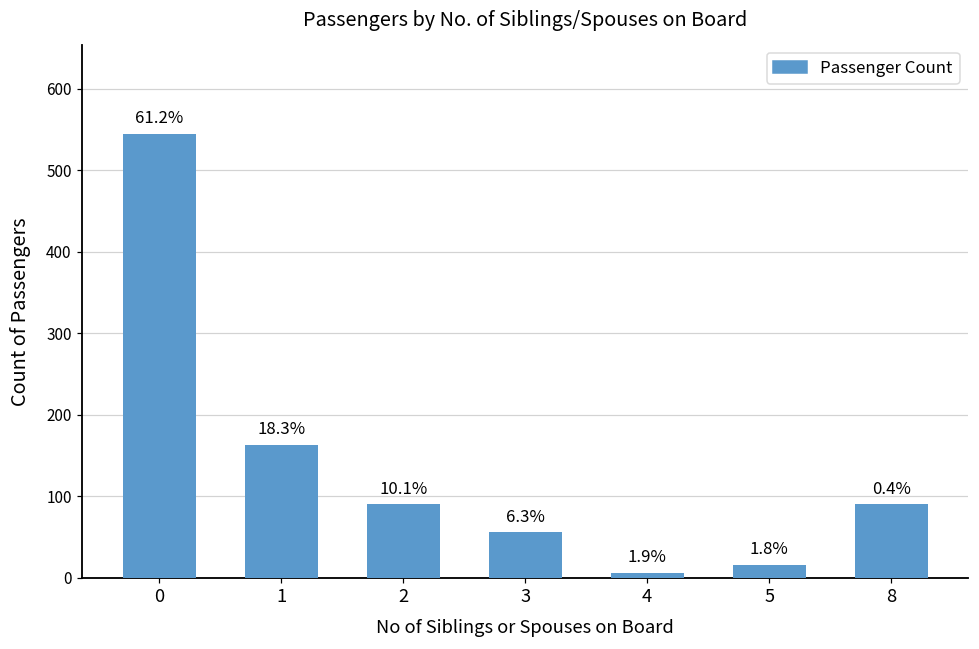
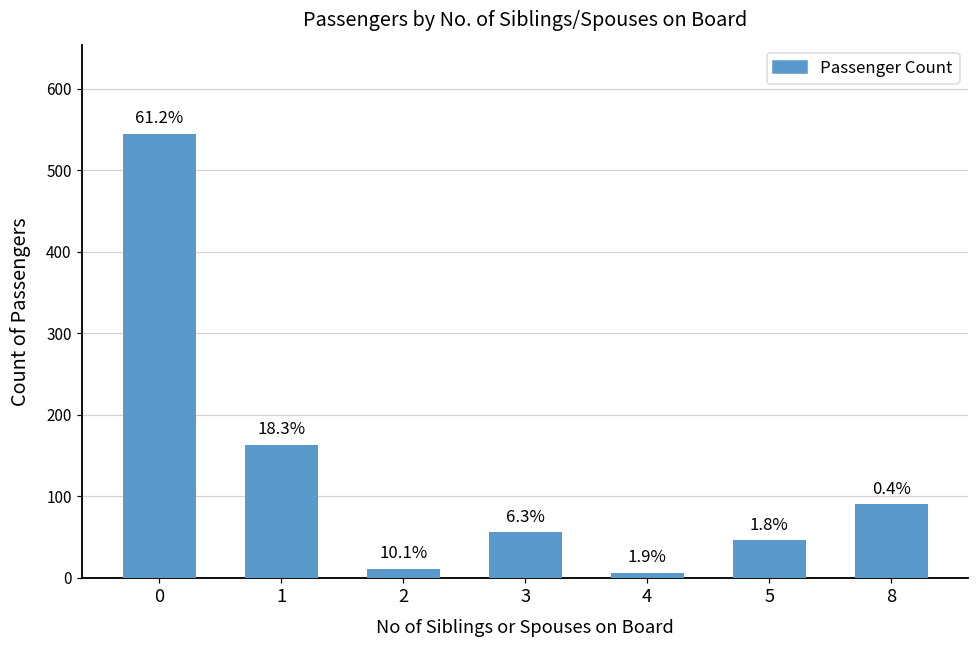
  {
-   "2": 90,
-   "5": 20
+   "2": 10,
+   "5": 50
  }
